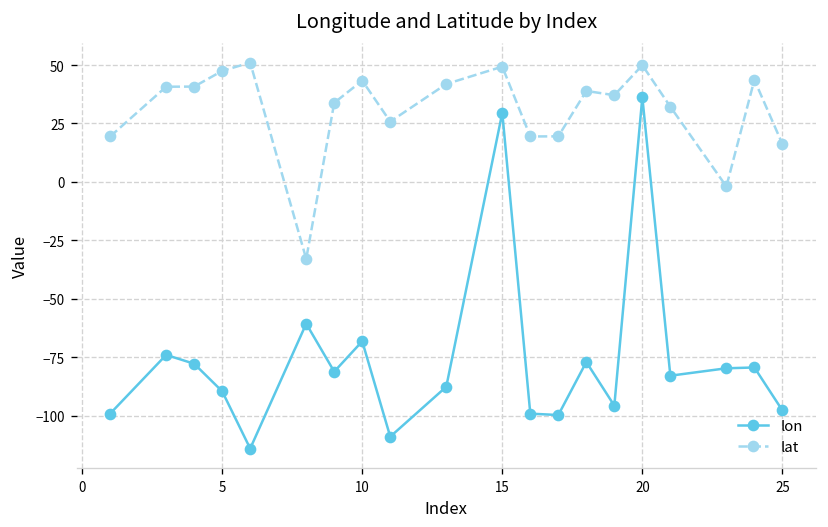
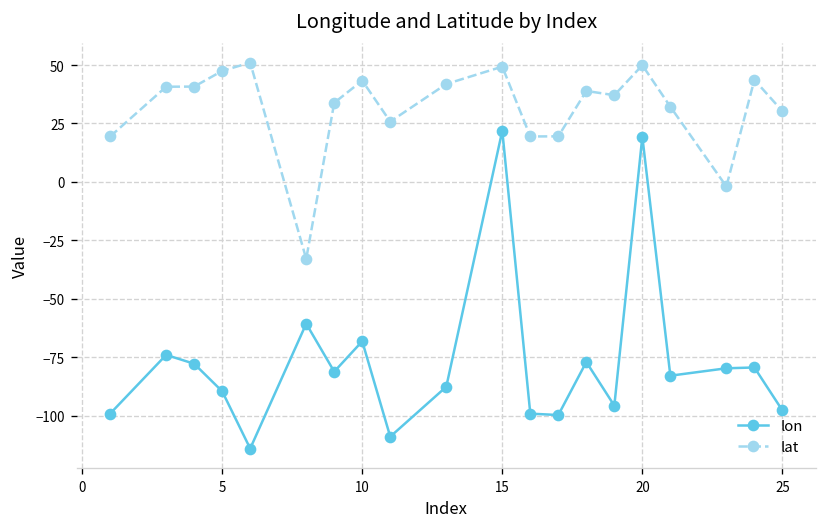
  {
    "lon": {
      "5": -90,
      "10": -68,
-     "15": 30,
-     "20": 36,
+     "15": 22,
+     "20": 19,
      "25": -98
    },
    "lat": {
      "5": 47,
      "10": 43,
      "15": 49,
      "20": 50,
-     "25": 16
+     "25": 30
    }
  }
